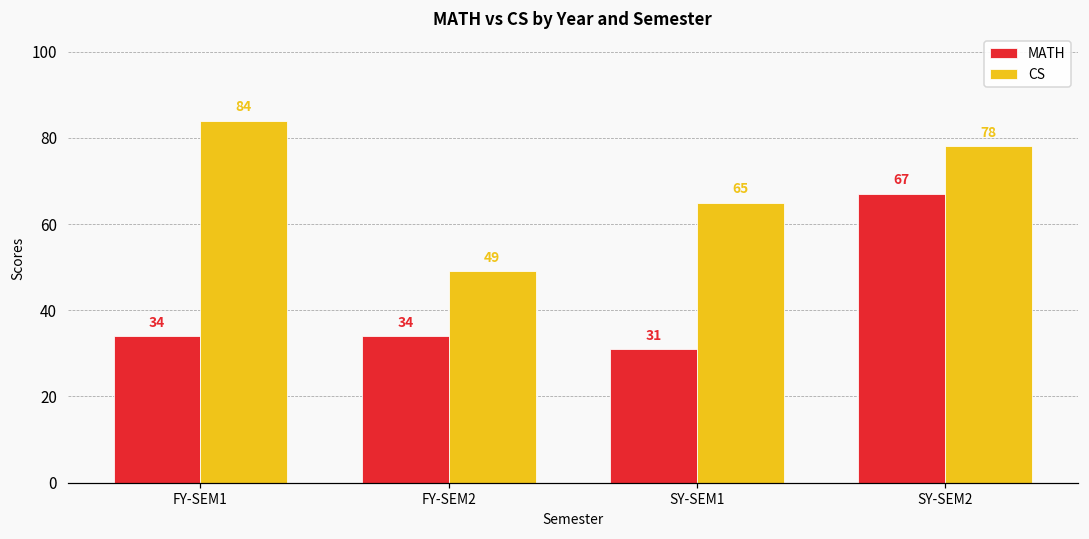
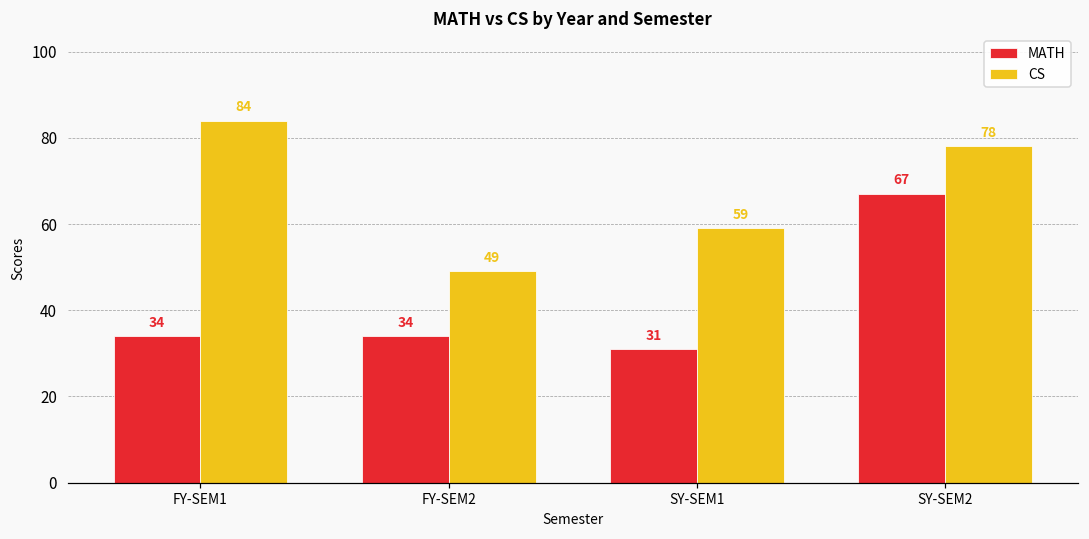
  {
    "MATH": {
      "FY-SEM1": 34,
      "FY-SEM2": 34,
      "SY-SEM1": 31,
      "SY-SEM2": 67
    },
    "CS": {
      "FY-SEM1": 84,
      "FY-SEM2": 49,
-     "SY-SEM1": 65,
+     "SY-SEM1": 59,
      "SY-SEM2": 78
    }
  }
